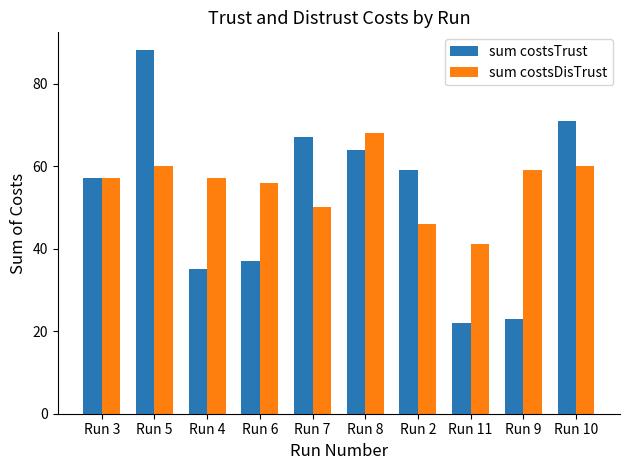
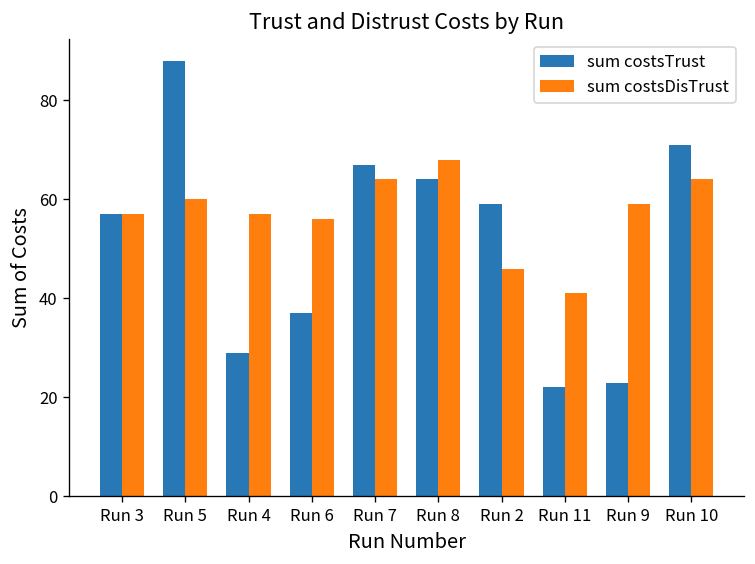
  {
    "sum costsTrust": {
      "Run 3": 57,
      "Run 5": 88,
-     "Run 4": 35,
+     "Run 4": 29,
      "Run 6": 37,
      "Run 7": 67,
      "Run 8": 64,
      "Run 2": 59,
      "Run 11": 22,
      "Run 9": 23,
      "Run 10": 71
    },
    "sum costsDisTrust": {
      "Run 3": 57,
      "Run 5": 60,
      "Run 4": 57,
      "Run 6": 56,
-     "Run 7": 50,
+     "Run 7": 64,
      "Run 8": 68,
      "Run 2": 46,
      "Run 11": 41,
      "Run 9": 59,
-     "Run 10": 60
+     "Run 10": 64
    }
  }
